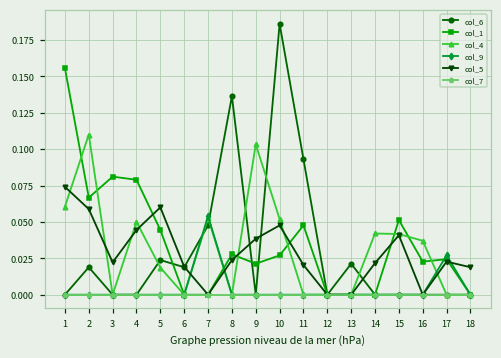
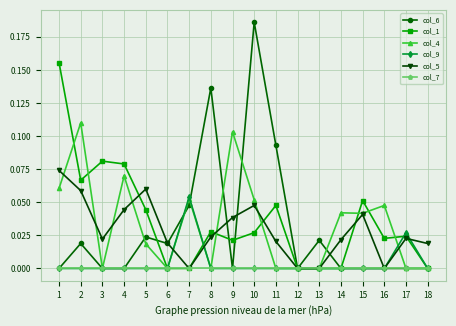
  {
    "col_4": {
      "1": 0.060,
      "2": 0.110,
-     "4": 0.05,
+     "4": 0.07,
      "5": 0.019,
      "9": 0.103,
      "10": 0.052,
      "14": 0.042,
-     "16": 0.037
+     "16": 0.048
    }
  }
